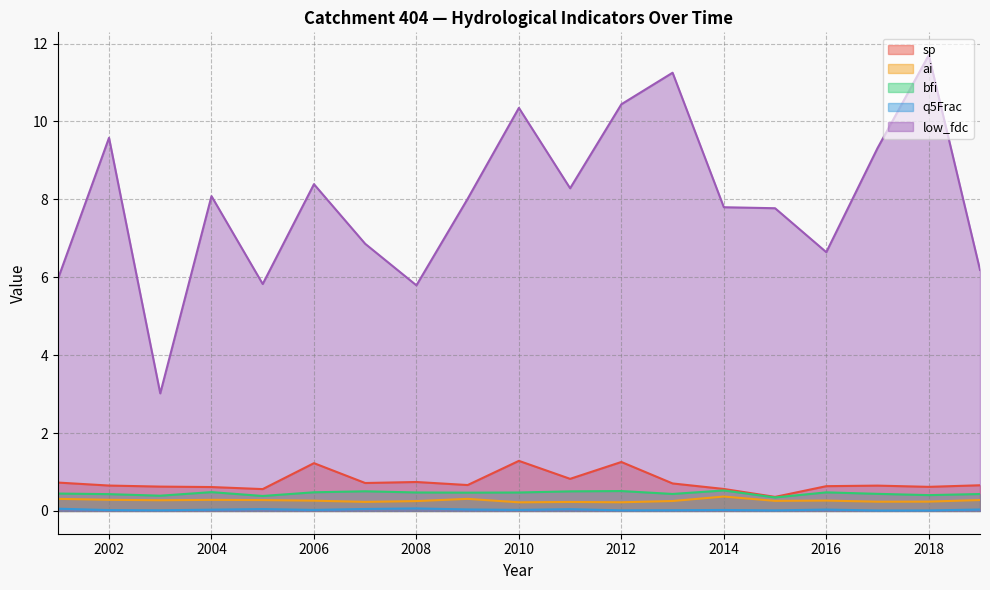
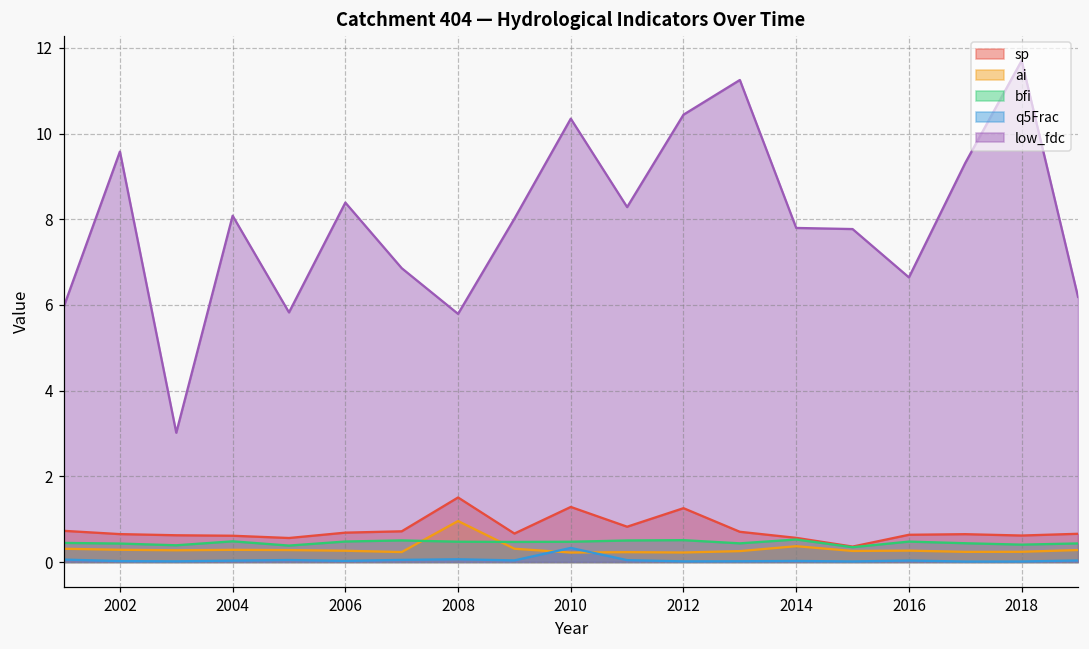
  {
    "sp": {
      "2002": 0.7,
      "2004": 0.6,
-     "2006": 1.2,
-     "2008": 0.7,
+     "2006": 0.7,
+     "2008": 1.5,
      "2010": 1.3,
      "2012": 1.3,
      "2016": 0.6,
      "2018": 0.6
    },
    "ai": {
      "2002": 0.3,
      "2004": 0.3,
      "2006": 0.3,
-     "2008": 0.3,
+     "2008": 1.0,
      "2010": 0.2,
      "2012": 0.2,
      "2014": 0.4,
      "2016": 0.3,
      "2018": 0.2
    },
    "bfi": {
      "2002": 0.4,
      "2004": 0.5,
      "2006": 0.5,
      "2008": 0.5,
      "2010": 0.5,
      "2012": 0.5,
      "2016": 0.5,
      "2018": 0.4
    },
    "q5Frac": {
      "2002": 0.0,
      "2004": 0.0,
      "2006": 0.0,
      "2008": 0.1,
-     "2010": 0.0,
+     "2010": 0.3,
      "2012": 0.0,
      "2014": 0.0,
      "2016": 0.0,
      "2018": 0.0
    },
    "low_fdc": {
      "2002": 9.6,
      "2004": 8.1,
      "2006": 8.4,
      "2008": 5.8,
      "2010": 10.3,
      "2012": 10.4,
      "2014": 7.8,
      "2016": 6.6
    }
  }
